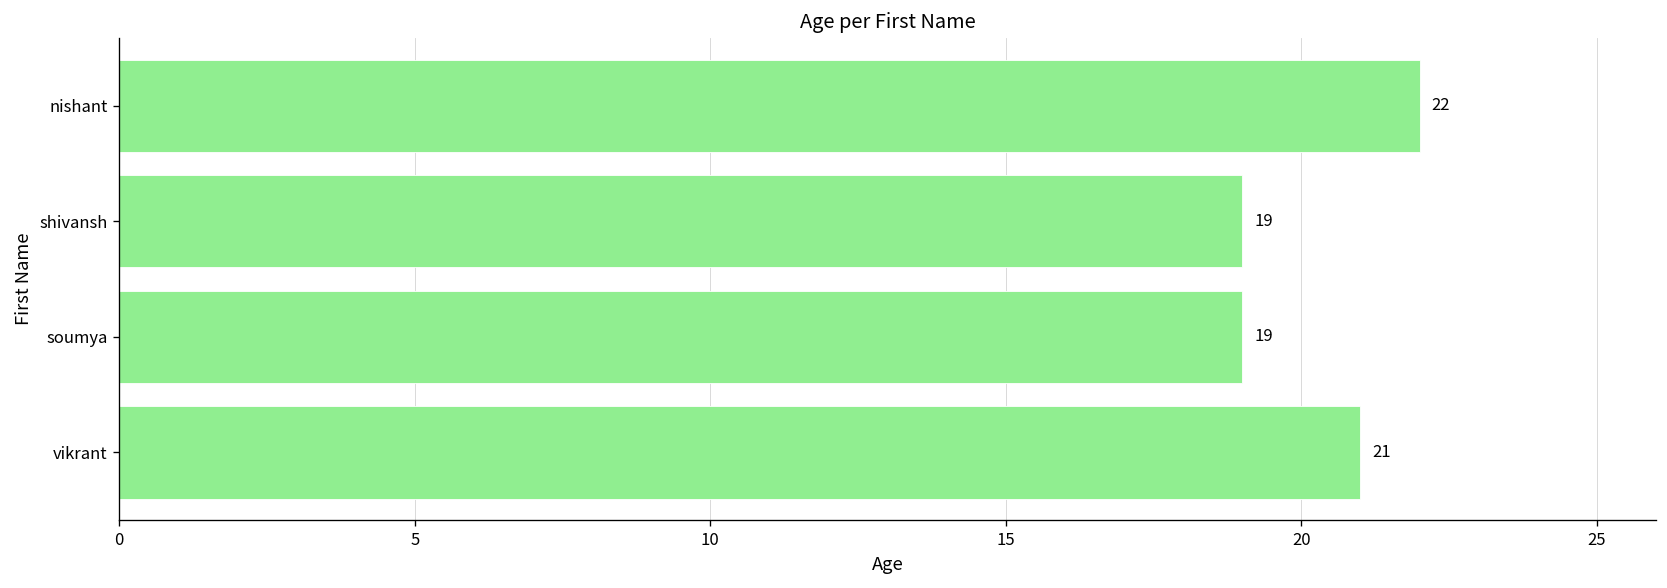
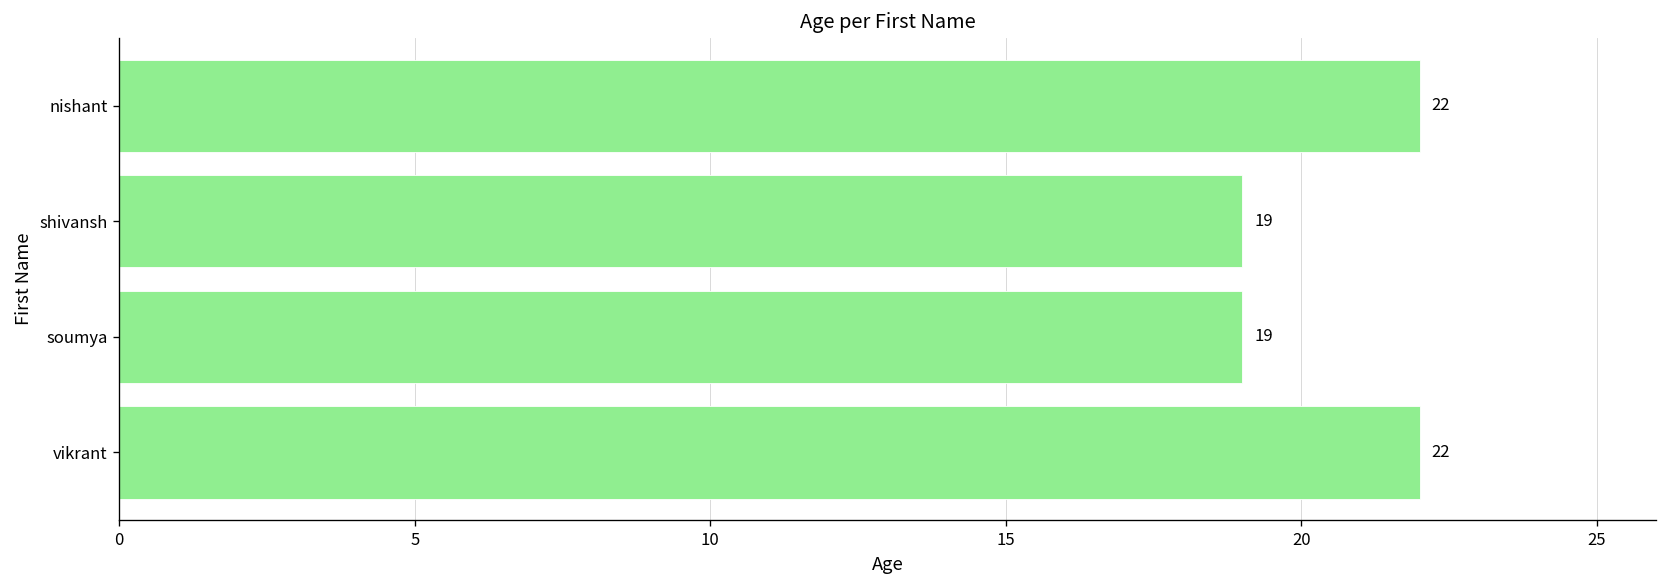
  {
    "nishant": 22,
    "shivansh": 19,
    "soumya": 19,
-   "vikrant": 21
+   "vikrant": 22
  }
